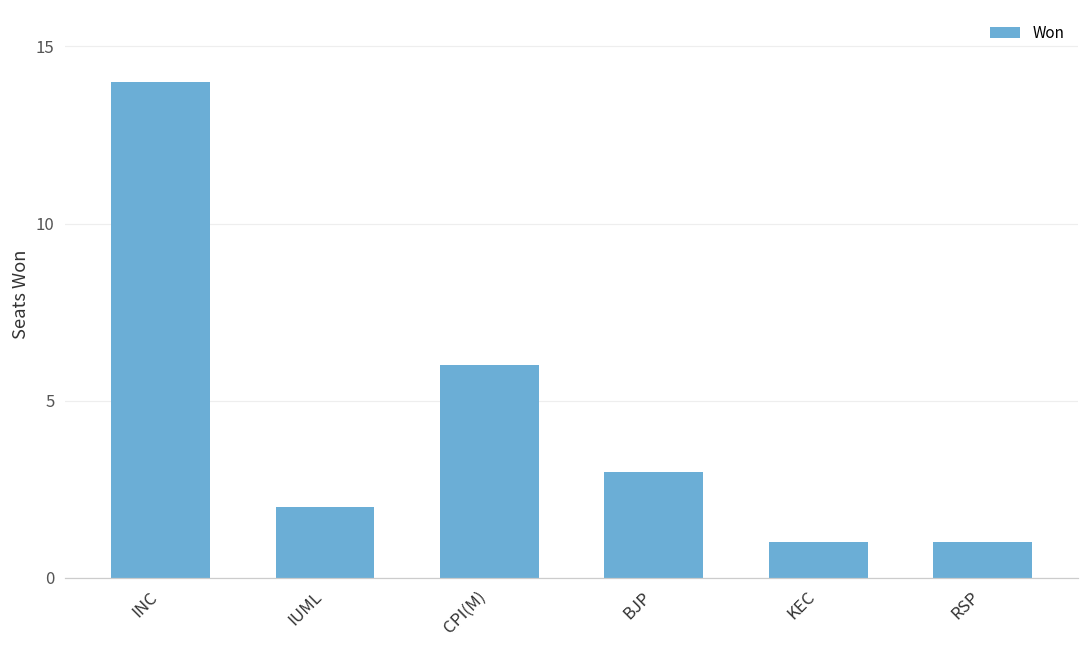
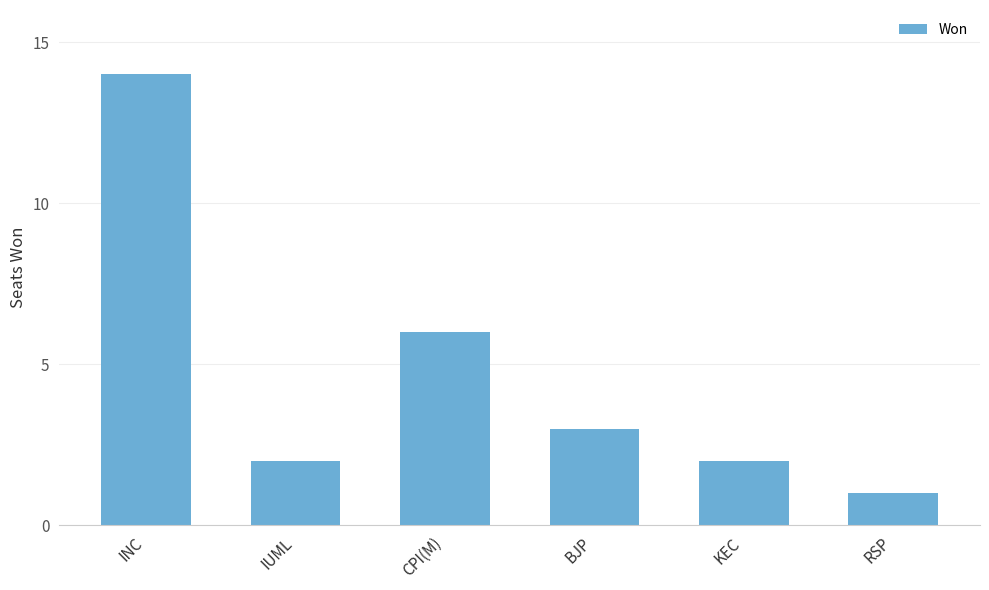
  {
    "INC": 14,
    "IUML": 2,
    "CPI(M)": 6,
    "BJP": 3,
-   "KEC": 1,
+   "KEC": 2,
    "RSP": 1
  }
